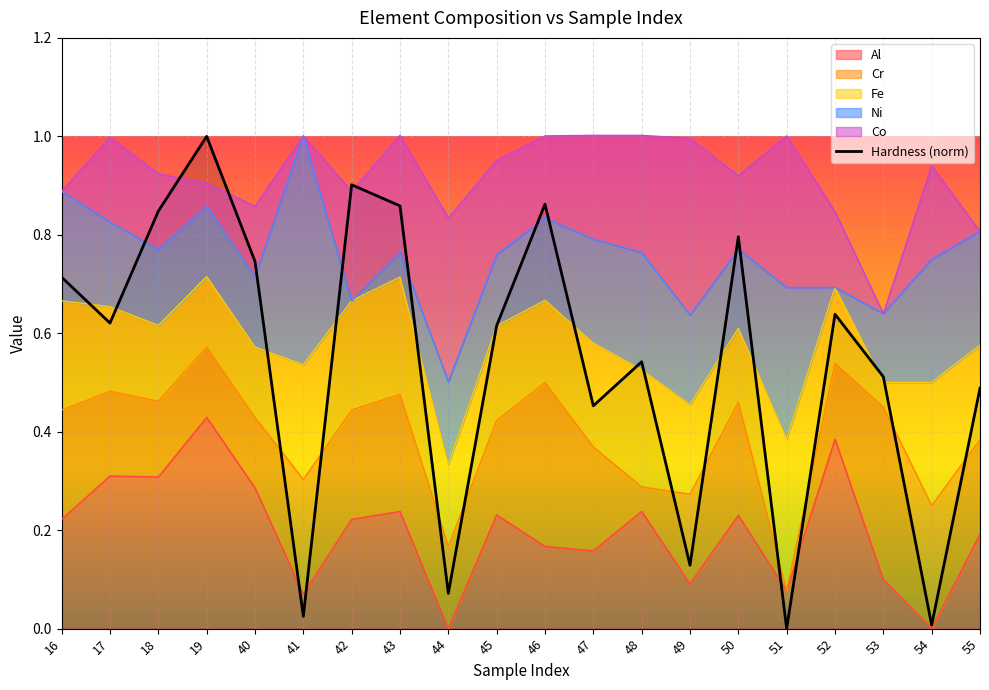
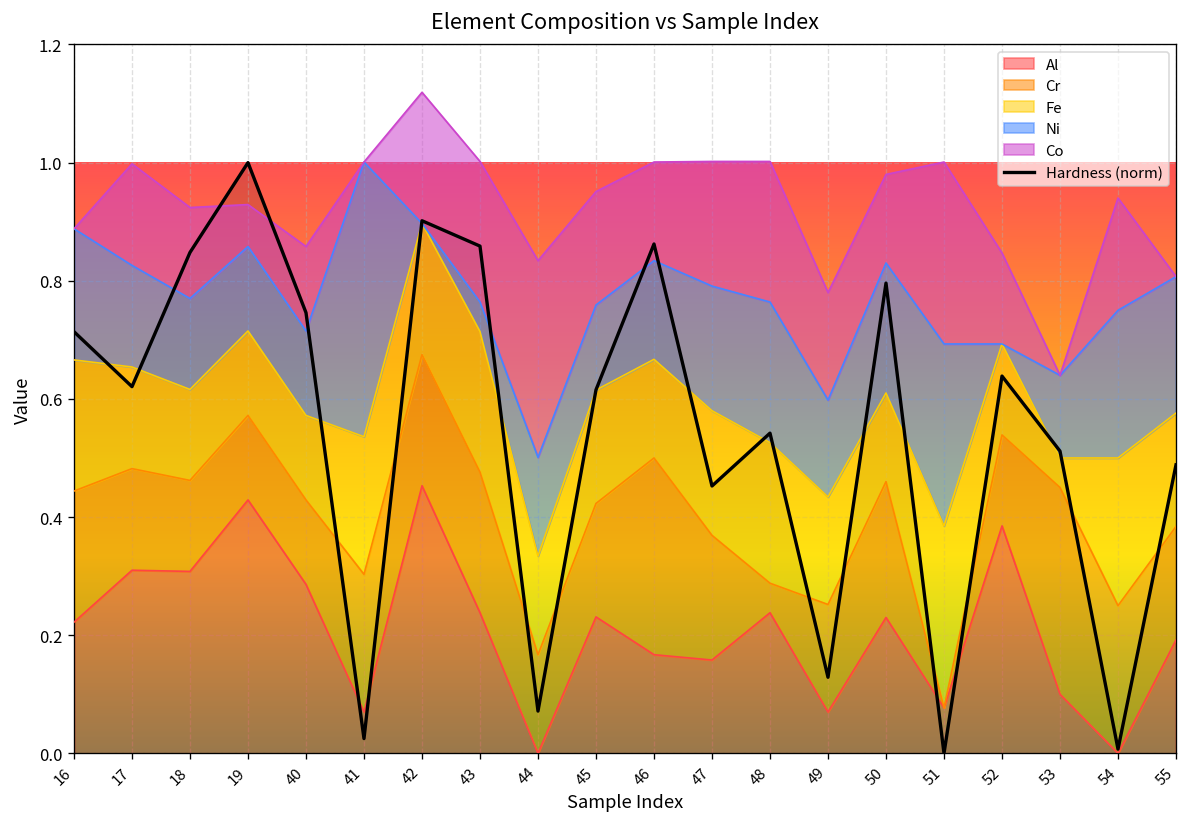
  {
    "Al": {
      "16": 0.22,
      "17": 0.31,
      "18": 0.31,
      "19": 0.43,
      "40": 0.29,
      "41": 0.07,
-     "42": 0.22,
+     "42": 0.45,
      "43": 0.24,
      "44": 0.00,
      "45": 0.23,
      "46": 0.17,
      "47": 0.16,
      "48": 0.24,
-     "49": 0.09,
+     "49": 0.07,
      "50": 0.23,
      "52": 0.39,
      "53": 0.10,
      "54": 0.00,
      "55": 0.19
    },
    "Ni": {
      "17": 0.17,
      "18": 0.77,
      "19": 0.86,
      "40": 0.72,
      "43": 0.76,
      "44": 0.17,
      "45": 0.14,
      "46": 0.83,
      "47": 0.21,
      "48": 0.24,
-     "49": 0.18,
-     "50": 0.16,
+     "49": 0.16,
+     "50": 0.22,
      "51": 0.31,
      "54": 0.25
    },
    "Co": {
      "17": 0.17,
      "18": 0.15,
-     "19": 0.05,
+     "19": 0.07,
      "40": 0.14,
      "43": 0.24,
      "44": 0.33,
      "45": 0.19,
      "46": 0.17,
      "47": 0.21,
      "48": 0.24,
-     "49": 0.36,
+     "49": 0.18,
      "50": 0.15,
      "51": 0.31,
      "52": 0.15,
      "54": 0.19
    },
    "Hardness (norm)": {
      "16": 0.71,
      "17": 0.62,
      "18": 0.85,
      "19": 1.00,
      "40": 0.75,
      "41": 0.03,
      "43": 0.86,
      "44": 0.07,
      "46": 0.86,
      "47": 0.45,
      "48": 0.54,
      "49": 0.13,
      "50": 0.80,
      "51": 0.00,
      "52": 0.64,
      "53": 0.51,
      "54": 0.01,
      "55": 0.49
    }
  }
